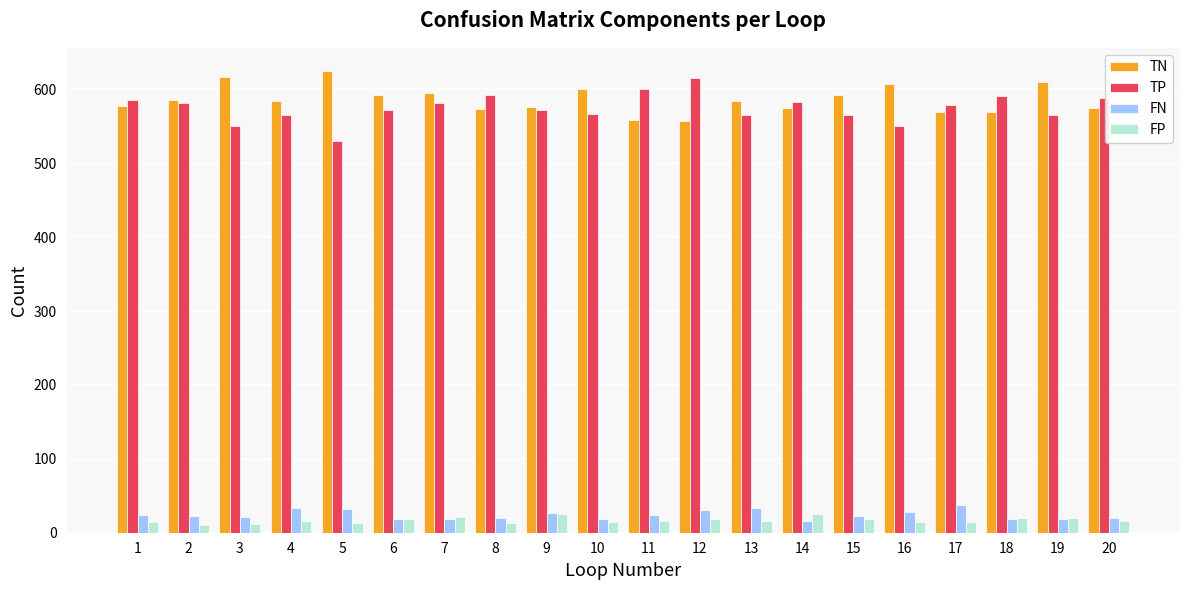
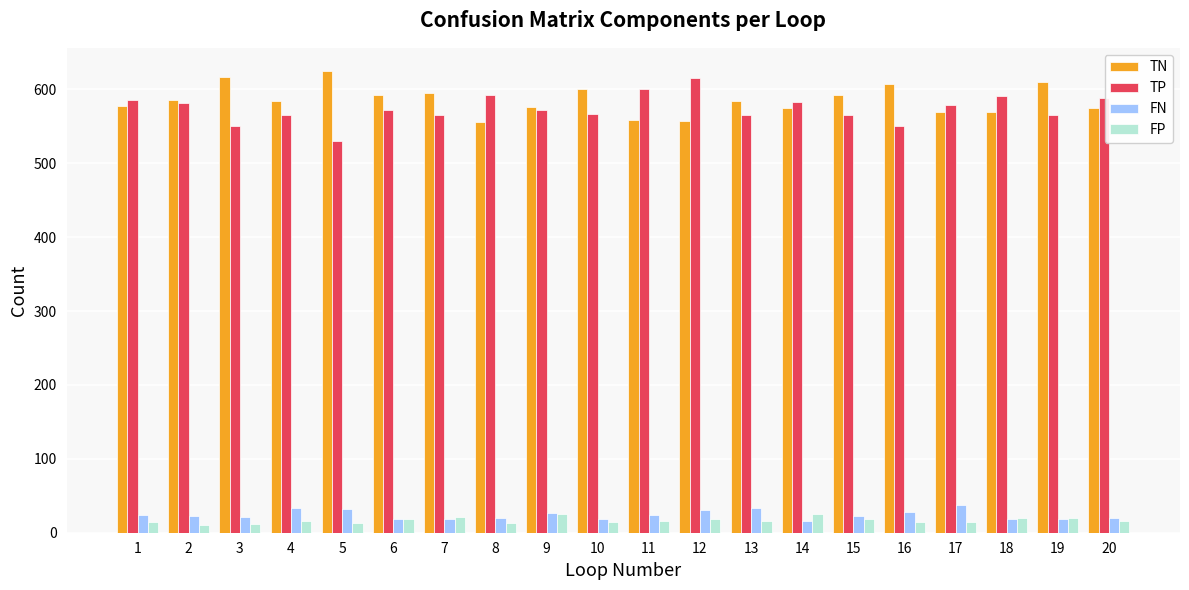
  {
    "TN": {
      "1": 580,
      "2": 590,
      "3": 620,
      "4": 580,
      "5": 630,
      "6": 590,
      "7": 600,
-     "8": 570,
+     "8": 560,
      "9": 580,
      "10": 600,
      "11": 560,
      "12": 560,
      "13": 580,
      "14": 580,
      "15": 590,
      "16": 610,
      "17": 570,
      "18": 570,
      "19": 610,
      "20": 580
    },
    "TP": {
      "1": 590,
      "2": 580,
      "3": 550,
      "4": 570,
      "5": 530,
      "6": 570,
-     "7": 580,
+     "7": 570,
      "8": 590,
      "9": 570,
      "10": 570,
      "11": 600,
      "12": 620,
      "13": 570,
      "14": 580,
      "15": 570,
      "16": 550,
      "17": 580,
      "18": 590,
      "19": 570,
      "20": 590
    }
  }
